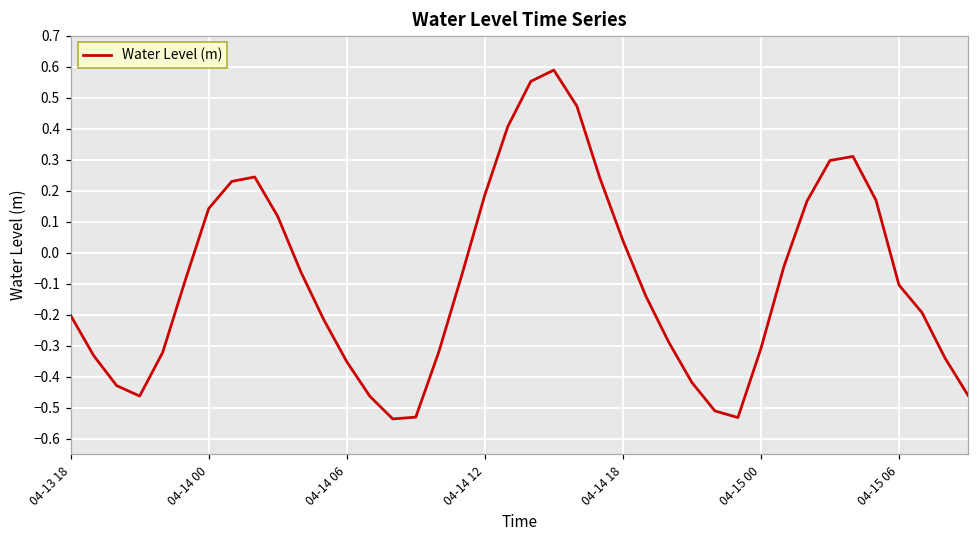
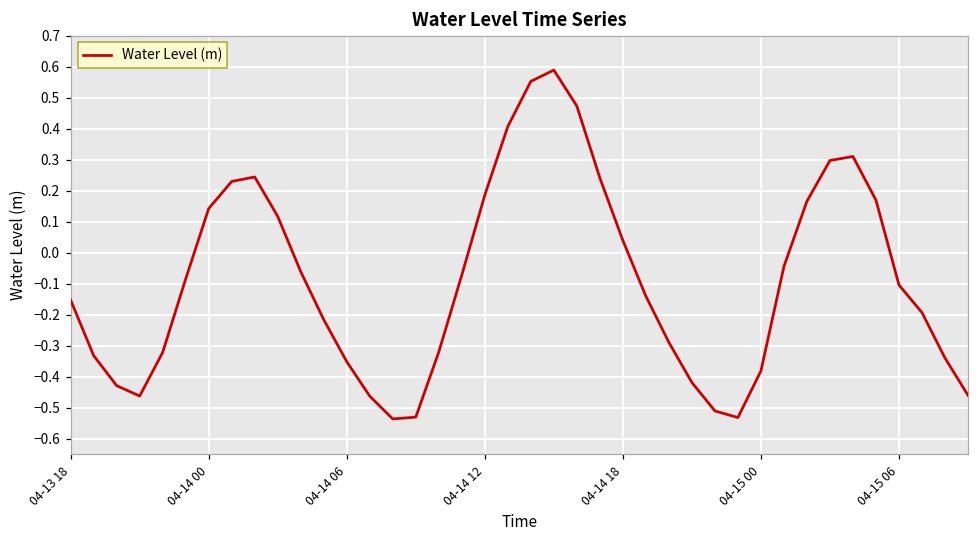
  {
-   "04-13 18": -0.20,
+   "04-13 18": -0.15,
    "04-14 00": 0.14,
    "04-14 06": -0.35,
    "04-14 12": 0.19,
    "04-14 18": 0.04,
-   "04-15 00": -0.31,
+   "04-15 00": -0.38,
    "04-15 06": -0.10
  }
